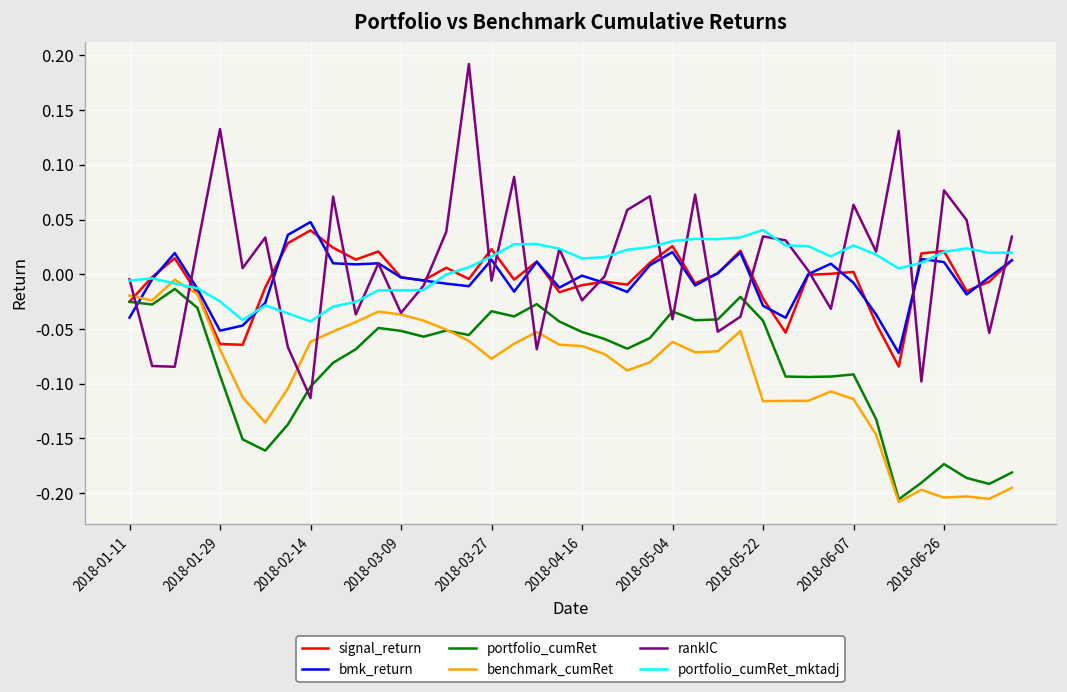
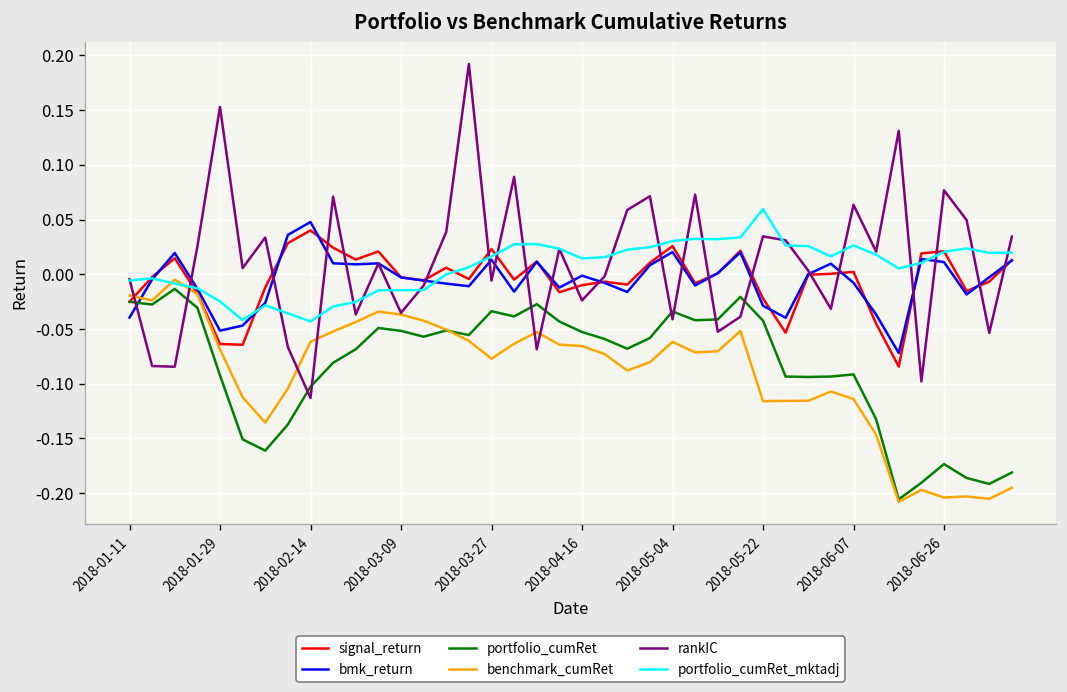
  {
    "signal_return": {
      "2018-01-29": -0.06,
      "2018-02-14": 0.04,
      "2018-03-27": 0.02,
      "2018-04-16": -0.01,
      "2018-05-04": 0.03,
      "2018-05-22": -0.02,
      "2018-06-07": 0.00
    },
    "bmk_return": {
      "2018-01-11": -0.04,
      "2018-01-29": -0.05,
      "2018-02-14": 0.05,
      "2018-03-27": 0.01,
      "2018-04-16": 0.00,
      "2018-05-04": 0.02,
      "2018-05-22": -0.03,
      "2018-06-07": -0.01,
      "2018-06-26": 0.01
    },
    "portfolio_cumRet": {
      "2018-01-29": -0.09,
      "2018-02-14": -0.10,
      "2018-03-09": -0.05,
      "2018-03-27": -0.03,
      "2018-04-16": -0.05,
      "2018-05-04": -0.03,
      "2018-05-22": -0.04,
      "2018-06-07": -0.09,
      "2018-06-26": -0.17
    },
    "benchmark_cumRet": {
      "2018-01-11": -0.02,
      "2018-01-29": -0.07,
      "2018-02-14": -0.06,
      "2018-03-27": -0.08,
      "2018-04-16": -0.07,
      "2018-05-04": -0.06,
      "2018-05-22": -0.12,
      "2018-06-07": -0.11,
      "2018-06-26": -0.20
    },
    "rankIC": {
-     "2018-01-29": 0.13,
+     "2018-01-29": 0.15,
      "2018-02-14": -0.11,
      "2018-03-27": -0.01,
      "2018-04-16": -0.02,
      "2018-05-04": -0.04,
      "2018-05-22": 0.03,
      "2018-06-07": 0.06,
      "2018-06-26": 0.08
    },
    "portfolio_cumRet_mktadj": {
      "2018-01-29": -0.02,
      "2018-02-14": -0.04,
      "2018-03-09": -0.01,
      "2018-03-27": 0.02,
      "2018-04-16": 0.01,
      "2018-05-04": 0.03,
-     "2018-05-22": 0.04,
+     "2018-05-22": 0.06,
      "2018-06-07": 0.03
    }
  }
